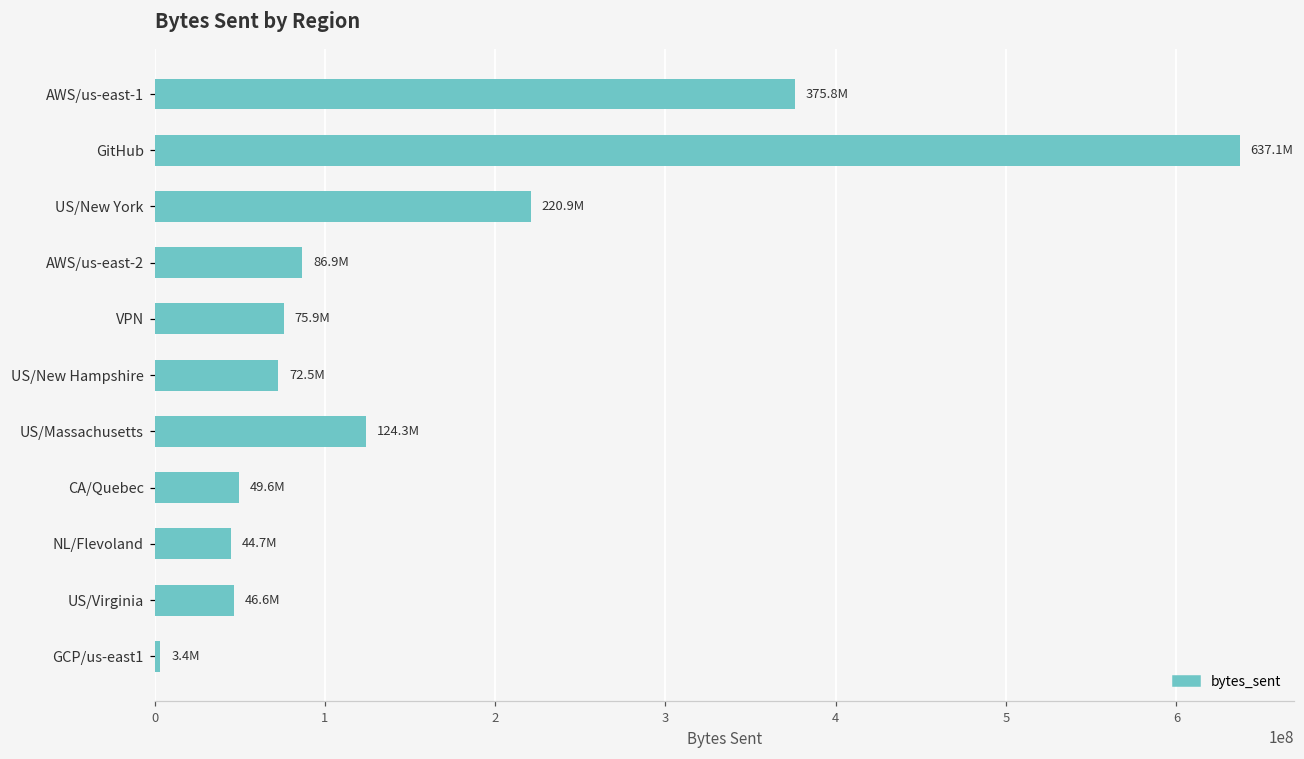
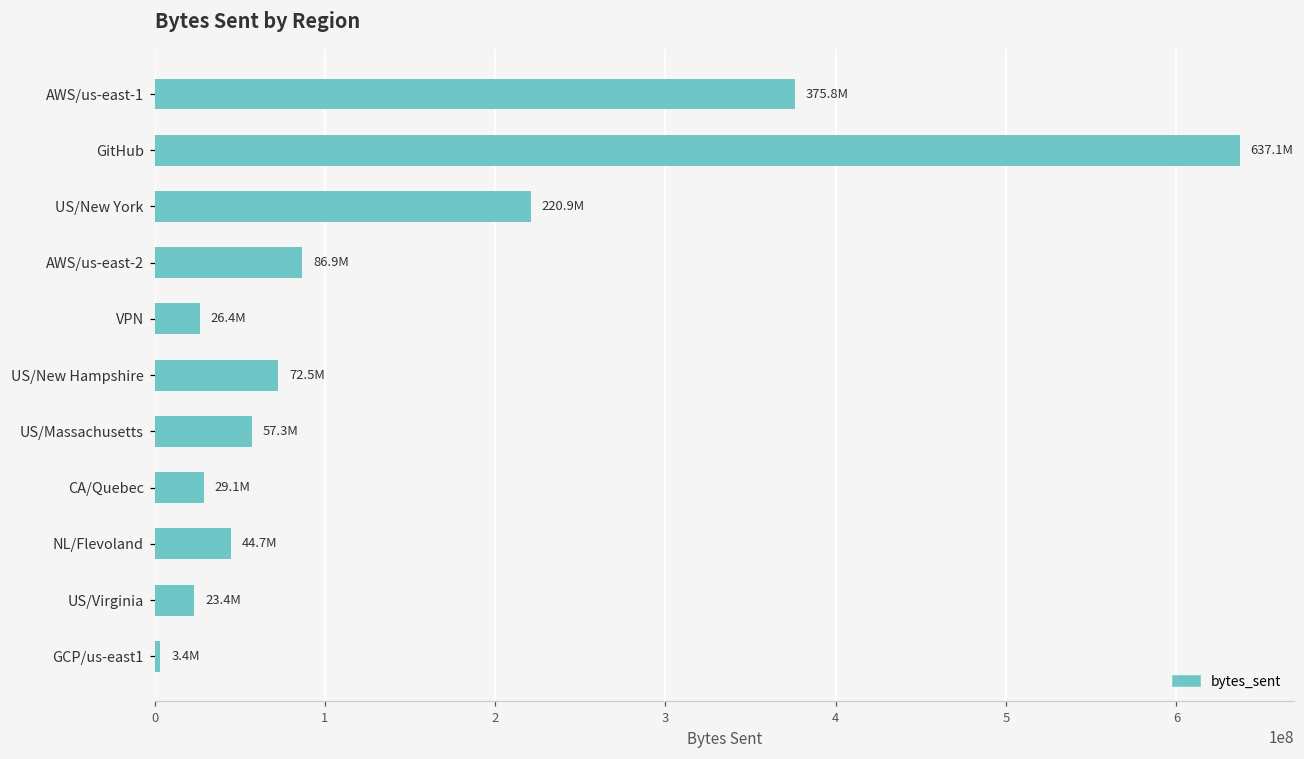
  {
    "AWS/us-east-1": "375.8M",
    "GitHub": "637.1M",
    "US/New York": "220.9M",
    "AWS/us-east-2": "86.9M",
-   "VPN": "75.9M",
+   "VPN": "26.4M",
    "US/New Hampshire": "72.5M",
-   "US/Massachusetts": "124.3M",
-   "CA/Quebec": "49.6M",
+   "US/Massachusetts": "57.3M",
+   "CA/Quebec": "29.1M",
    "NL/Flevoland": "44.7M",
-   "US/Virginia": "46.6M",
+   "US/Virginia": "23.4M",
    "GCP/us-east1": "3.4M"
  }
